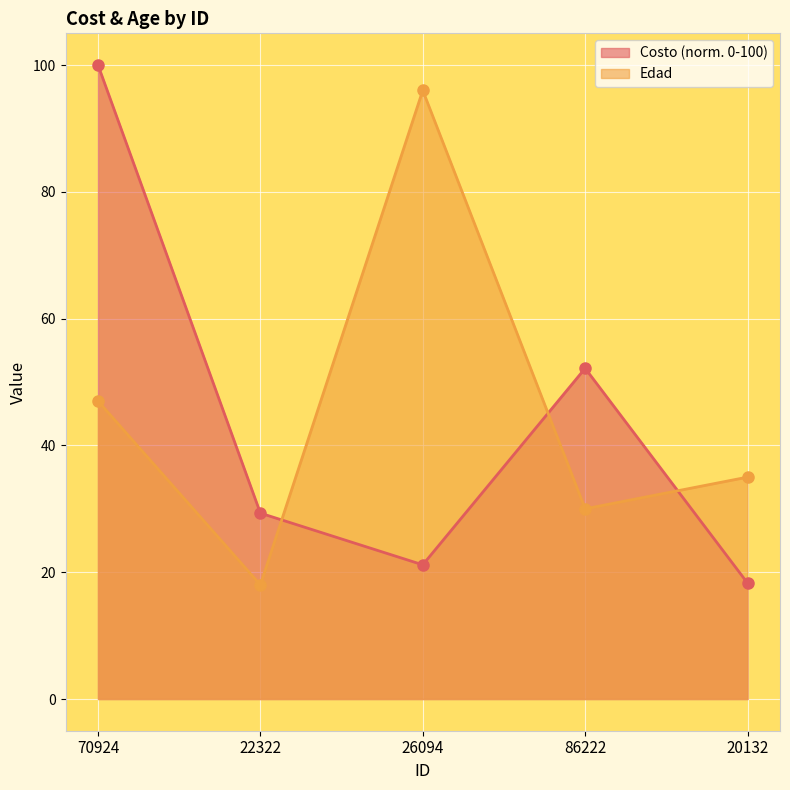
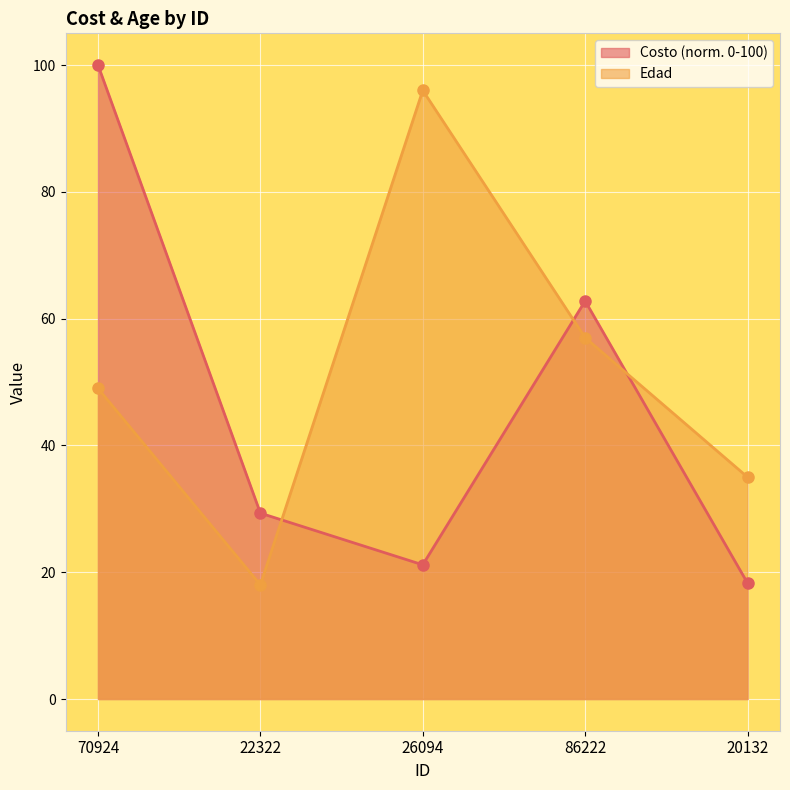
  {
    "Costo (norm. 0-100)": {
      "70924": 100,
      "22322": 29,
      "26094": 21,
-     "86222": 52,
+     "86222": 63,
      "20132": 18
    },
    "Edad": {
-     "70924": 47,
+     "70924": 49,
      "22322": 18,
      "26094": 96,
-     "86222": 30,
+     "86222": 57,
      "20132": 35
    }
  }
